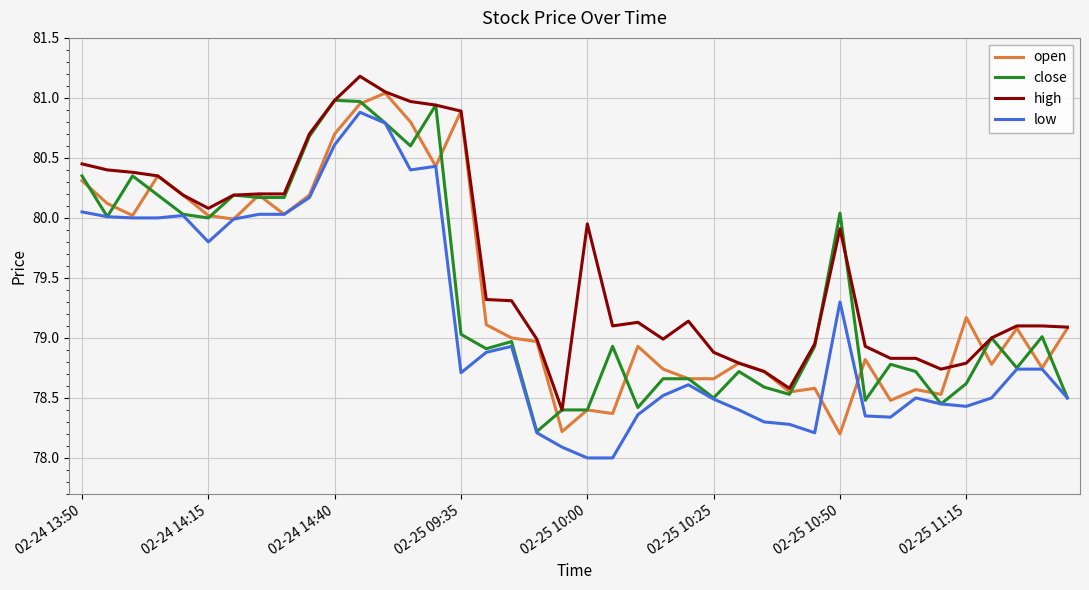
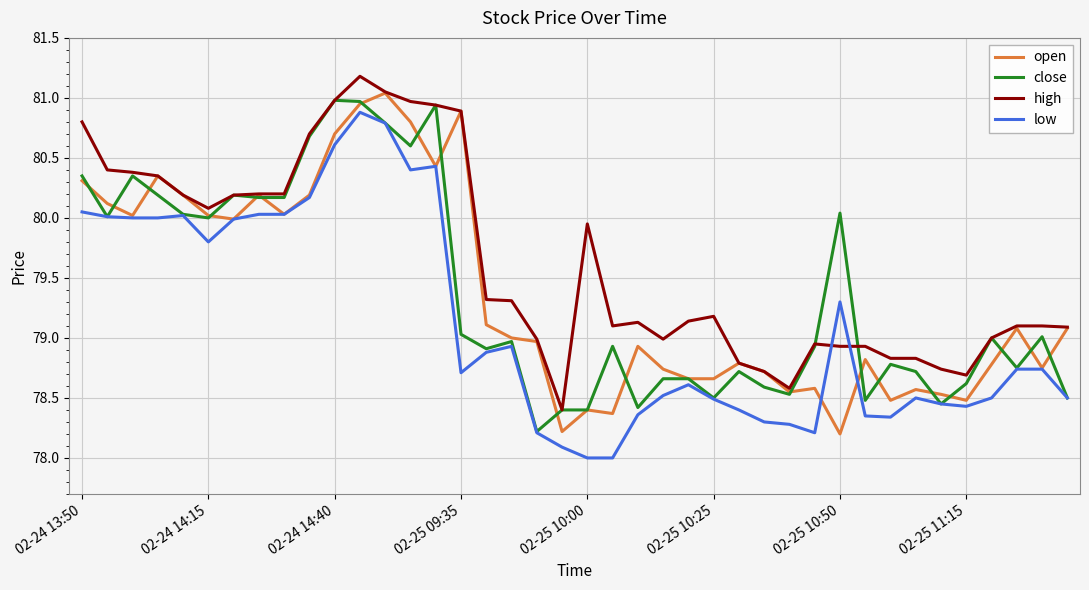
  {
    "open": {
      "02-24 13:50": 80.31,
      "02-24 14:40": 80.70,
      "02-25 10:25": 78.66,
      "02-25 10:50": 78.20,
-     "02-25 11:15": 79.17
+     "02-25 11:15": 78.48
    },
    "close": {
      "02-24 13:50": 80.35,
      "02-25 09:35": 79.03,
      "02-25 10:50": 80.04,
      "02-25 11:15": 78.62
    },
    "high": {
-     "02-24 13:50": 80.45,
+     "02-24 13:50": 80.80,
      "02-24 14:15": 80.08,
      "02-25 10:00": 79.95,
-     "02-25 10:25": 78.88,
-     "02-25 10:50": 79.91,
-     "02-25 11:15": 78.79
+     "02-25 10:25": 79.18,
+     "02-25 10:50": 78.93,
+     "02-25 11:15": 78.69
    },
    "low": {
      "02-24 13:50": 80.05,
      "02-24 14:15": 79.80,
      "02-24 14:40": 80.61,
      "02-25 09:35": 78.71,
      "02-25 10:00": 78.00,
      "02-25 10:50": 79.30,
      "02-25 11:15": 78.43
    }
  }
